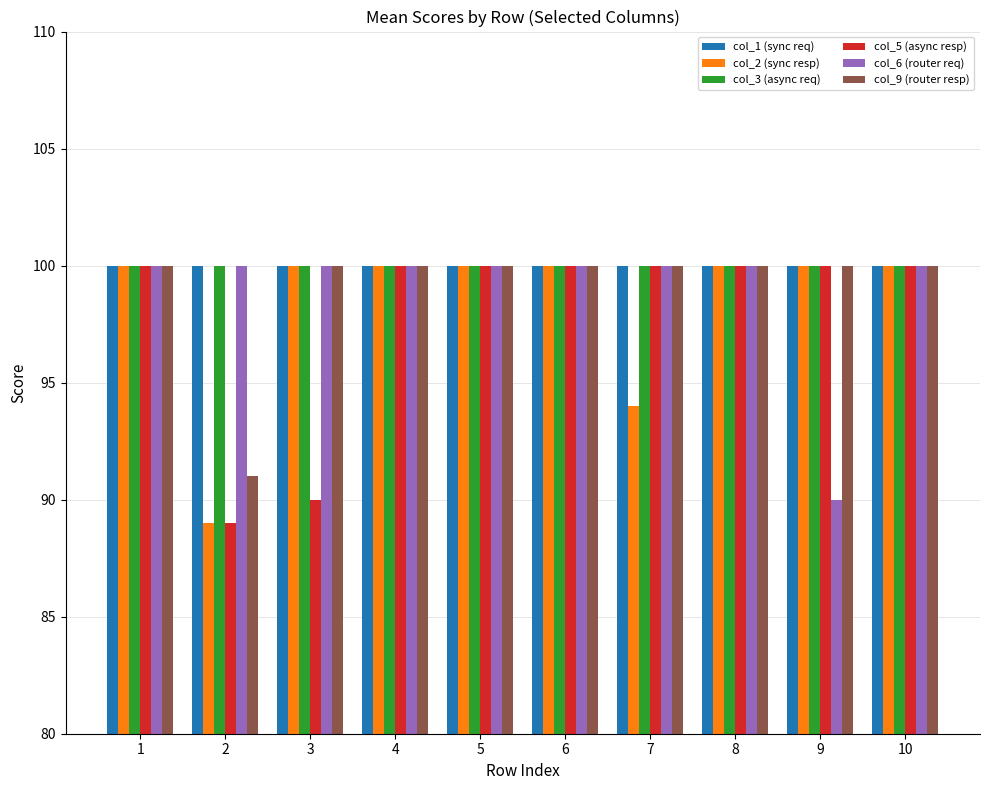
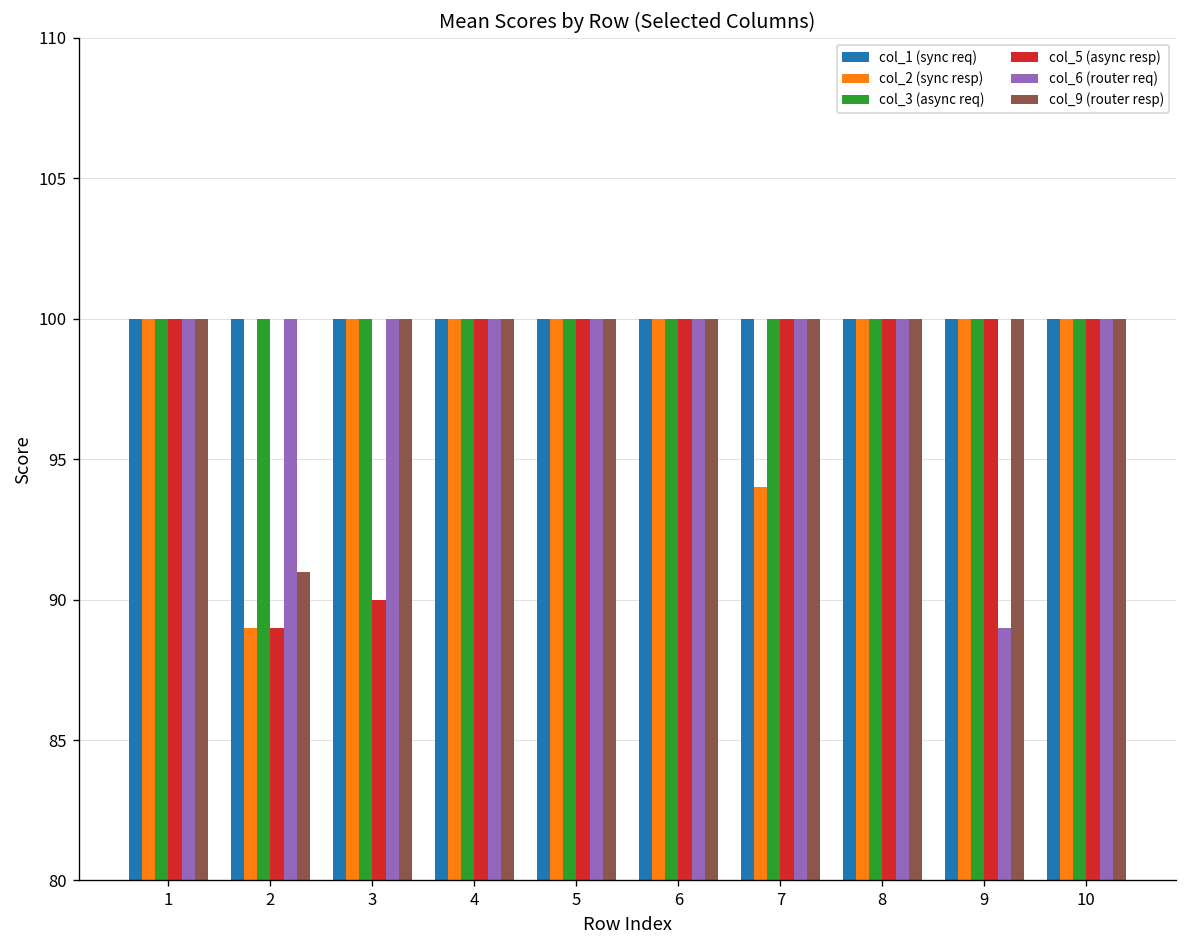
  {
    "col_1 (sync req)": {
      "1": 100,
      "2": 100,
      "3": 100,
      "4": 100,
      "5": 100,
      "6": 100,
      "7": 100,
      "8": 100,
      "9": 100,
      "10": 100
    },
    "col_2 (sync resp)": {
      "1": 100,
      "2": 89,
      "3": 100,
      "4": 100,
      "5": 100,
      "6": 100,
      "7": 94,
      "8": 100,
      "9": 100,
      "10": 100
    },
    "col_3 (async req)": {
      "1": 100,
      "2": 100,
      "3": 100,
      "4": 100,
      "5": 100,
      "6": 100,
      "7": 100,
      "8": 100,
      "9": 100,
      "10": 100
    },
    "col_5 (async resp)": {
      "1": 100,
      "2": 89,
      "3": 90,
      "4": 100,
      "5": 100,
      "6": 100,
      "7": 100,
      "8": 100,
      "9": 100,
      "10": 100
    },
    "col_6 (router req)": {
      "1": 100,
      "2": 100,
      "3": 100,
      "4": 100,
      "5": 100,
      "6": 100,
      "7": 100,
      "8": 100,
-     "9": 90,
+     "9": 89,
      "10": 100
    },
    "col_9 (router resp)": {
      "1": 100,
      "2": 91,
      "3": 100,
      "4": 100,
      "5": 100,
      "6": 100,
      "7": 100,
      "8": 100,
      "9": 100,
      "10": 100
    }
  }
